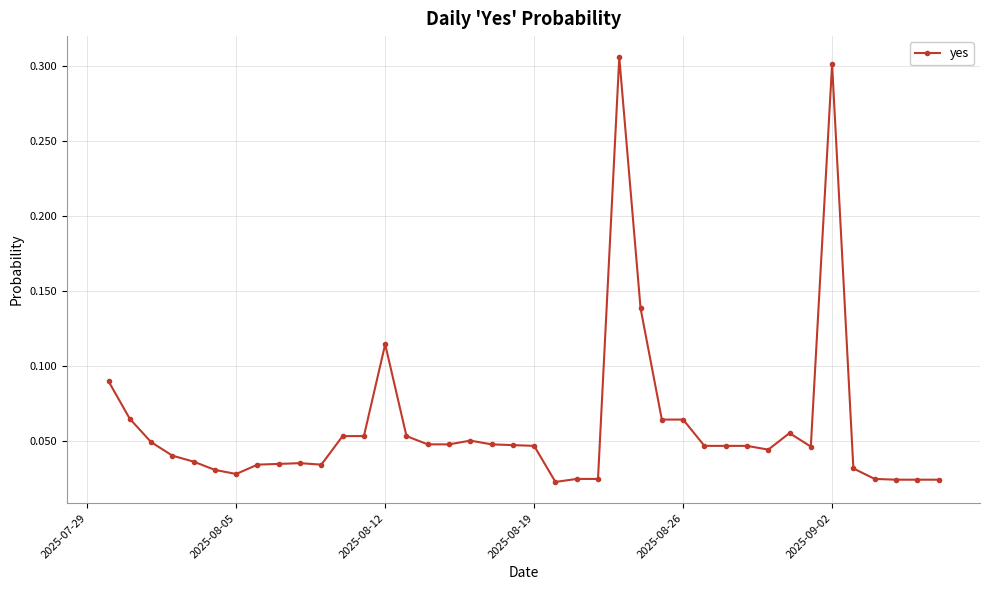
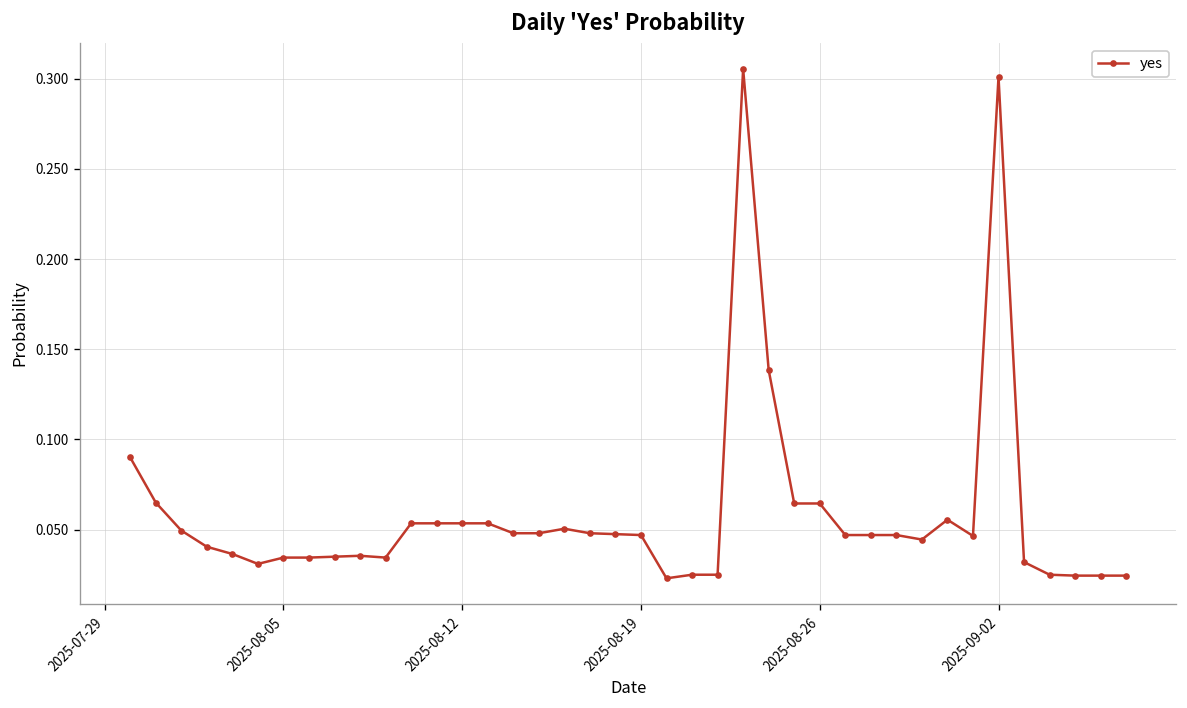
  {
-   "2025-08-05": 0.028,
-   "2025-08-12": 0.115,
+   "2025-08-05": 0.035,
+   "2025-08-12": 0.054,
    "2025-08-19": 0.047,
    "2025-08-26": 0.065,
    "2025-09-02": 0.301
  }
